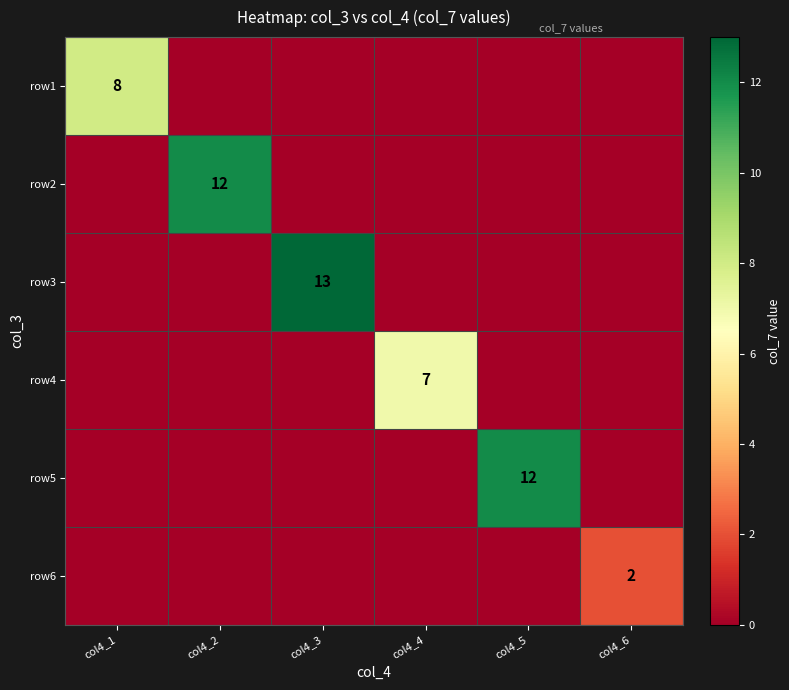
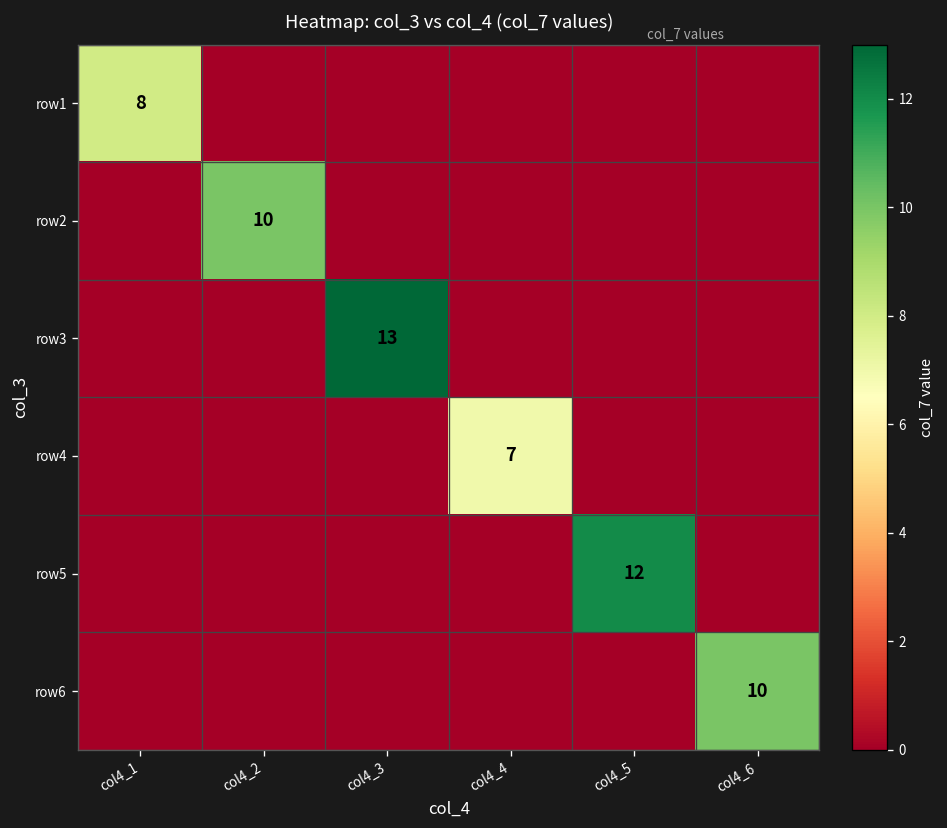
  {
    "row1": {
      "col4_1": 8
    },
    "row2": {
-     "col4_2": 12
+     "col4_2": 10
    },
    "row3": {
      "col4_3": 13
    },
    "row4": {
      "col4_4": 7
    },
    "row5": {
      "col4_5": 12
    },
    "row6": {
-     "col4_6": 2
+     "col4_6": 10
    }
  }
